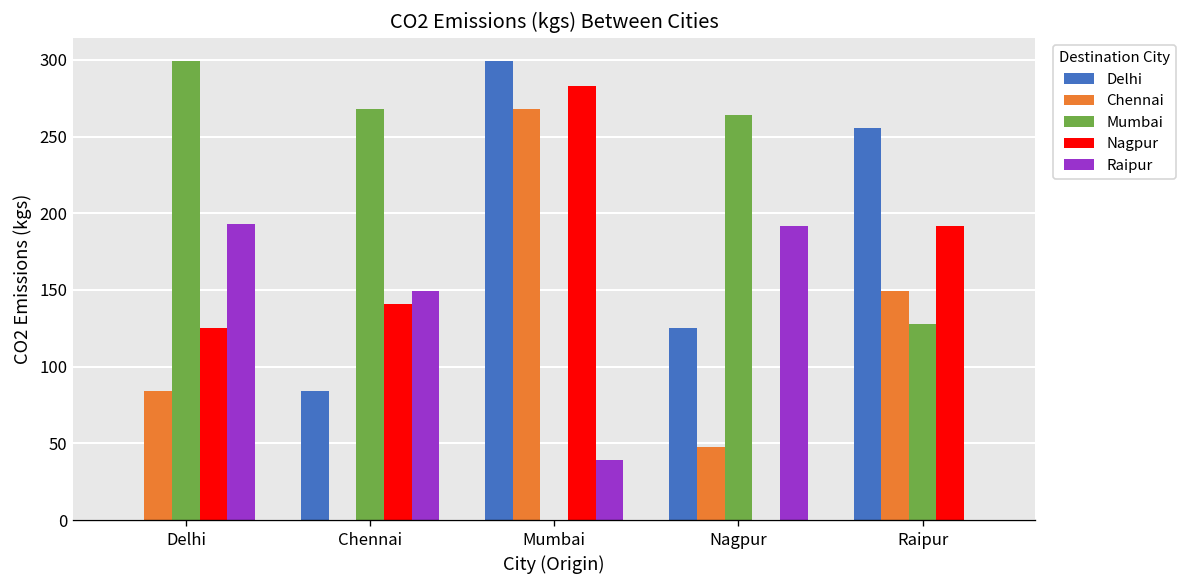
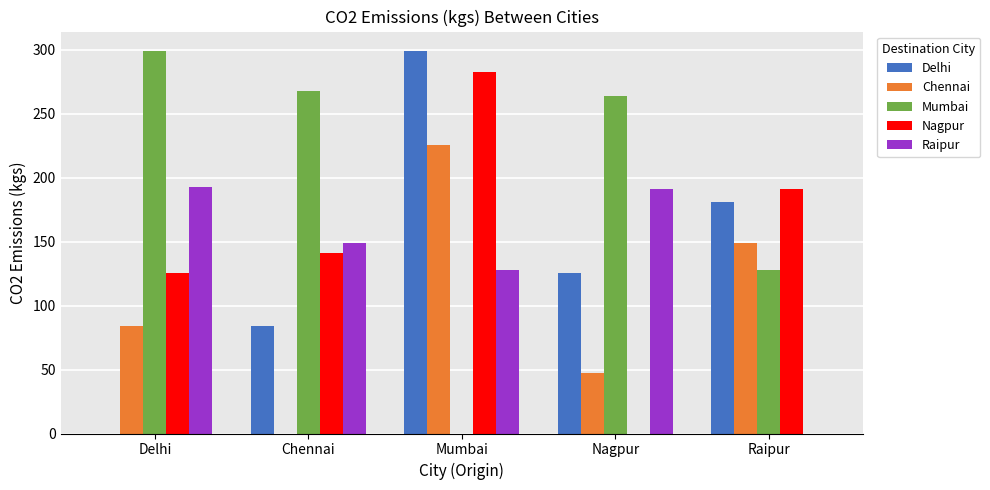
  {
    "Delhi": {
      "Delhi": 0,
      "Chennai": 84,
      "Mumbai": 299,
      "Nagpur": 126,
-     "Raipur": 255
+     "Raipur": 181
    },
    "Chennai": {
      "Delhi": 84,
      "Chennai": 0,
-     "Mumbai": 268,
+     "Mumbai": 226,
      "Nagpur": 48,
      "Raipur": 149
    },
    "Mumbai": {
      "Delhi": 299,
      "Chennai": 268,
      "Mumbai": 0,
      "Nagpur": 264,
      "Raipur": 128
    },
    "Nagpur": {
      "Delhi": 126,
      "Chennai": 141,
      "Mumbai": 283,
      "Nagpur": 0,
      "Raipur": 191
    },
    "Raipur": {
      "Delhi": 193,
      "Chennai": 149,
-     "Mumbai": 39,
+     "Mumbai": 128,
      "Nagpur": 191,
      "Raipur": 0
    }
  }
